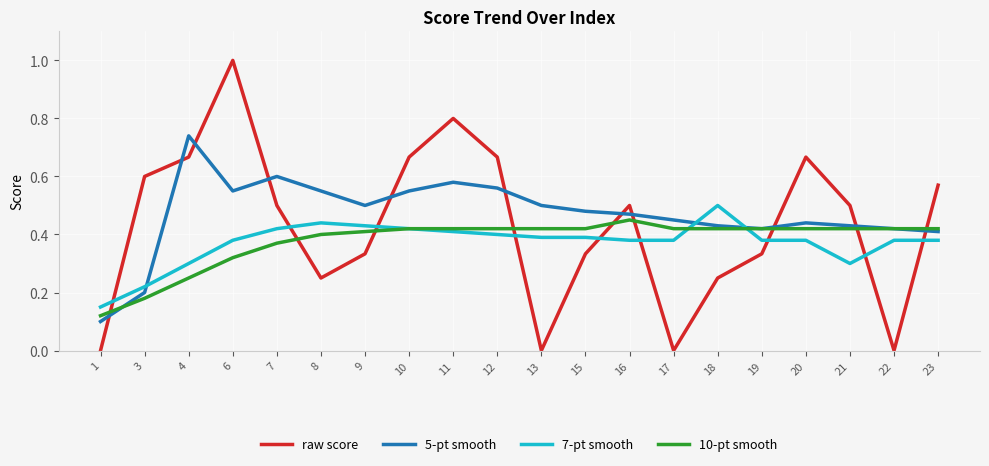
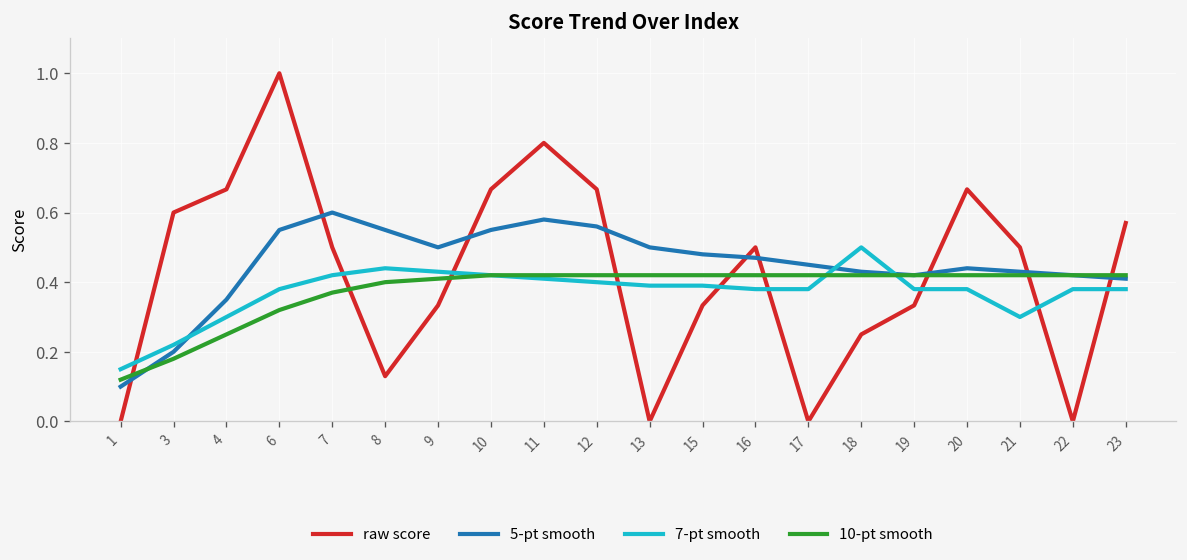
  {
    "raw score": {
      "1": 0.00,
      "3": 0.60,
      "4": 0.67,
      "6": 1.00,
      "7": 0.50,
-     "8": 0.25,
+     "8": 0.13,
      "9": 0.33,
      "10": 0.67,
      "11": 0.80,
      "12": 0.67,
      "13": 0.00,
      "15": 0.33,
      "16": 0.50,
      "17": 0.00,
      "18": 0.25,
      "19": 0.33,
      "20": 0.67,
      "21": 0.50,
      "22": 0.00,
      "23": 0.57
    },
    "5-pt smooth": {
      "1": 0.10,
      "3": 0.20,
-     "4": 0.74,
+     "4": 0.35,
      "6": 0.55,
      "7": 0.60,
      "8": 0.55,
      "9": 0.50,
      "10": 0.55,
      "11": 0.58,
      "12": 0.56,
      "13": 0.50,
      "15": 0.48,
      "16": 0.47,
      "17": 0.45,
      "18": 0.43,
      "20": 0.44,
      "21": 0.43,
      "23": 0.41
    },
    "7-pt smooth": {
      "1": 0.15,
      "3": 0.22,
      "4": 0.30,
      "6": 0.38,
      "7": 0.42,
      "8": 0.44,
      "9": 0.43,
      "11": 0.41,
      "12": 0.40,
      "13": 0.39,
      "15": 0.39,
      "16": 0.38,
      "17": 0.38,
      "18": 0.50,
      "19": 0.38,
      "20": 0.38,
      "21": 0.30,
      "22": 0.38,
      "23": 0.38
    },
    "10-pt smooth": {
      "1": 0.12,
      "3": 0.18,
      "4": 0.25,
      "6": 0.32,
      "7": 0.37,
      "8": 0.40,
      "9": 0.41,
      "11": 0.42,
      "12": 0.42,
      "13": 0.42,
      "15": 0.42,
-     "16": 0.45,
+     "16": 0.42,
      "17": 0.42,
      "18": 0.42,
      "20": 0.42,
      "21": 0.42,
      "23": 0.42
    }
  }
